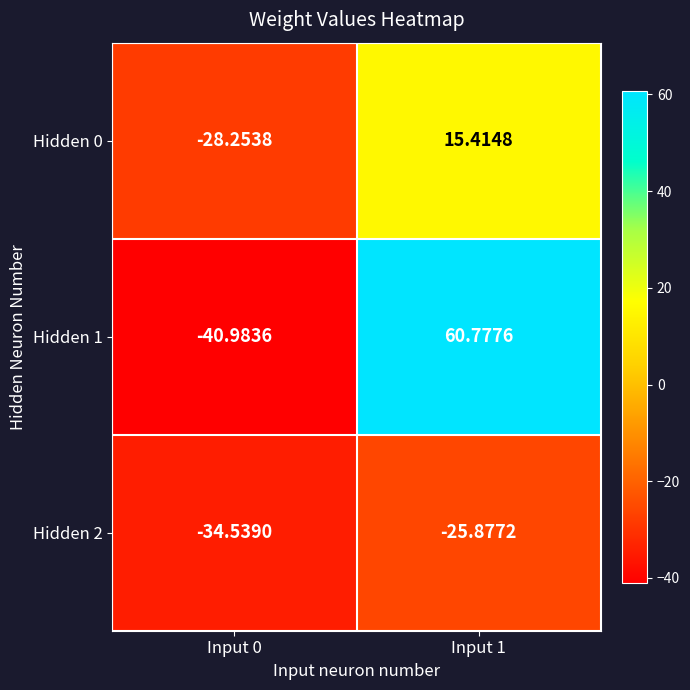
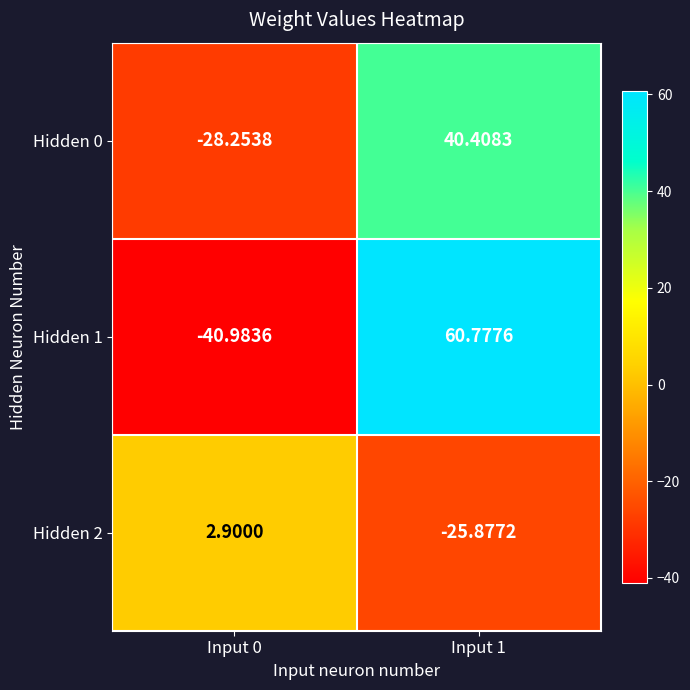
  {
    "Hidden 0": {
      "Input 0": -28.2538,
-     "Input 1": 15.4148
+     "Input 1": 40.4083
    },
    "Hidden 1": {
      "Input 0": -40.9836,
      "Input 1": 60.7776
    },
    "Hidden 2": {
-     "Input 0": -34.5390,
+     "Input 0": 2.9000,
      "Input 1": -25.8772
    }
  }
